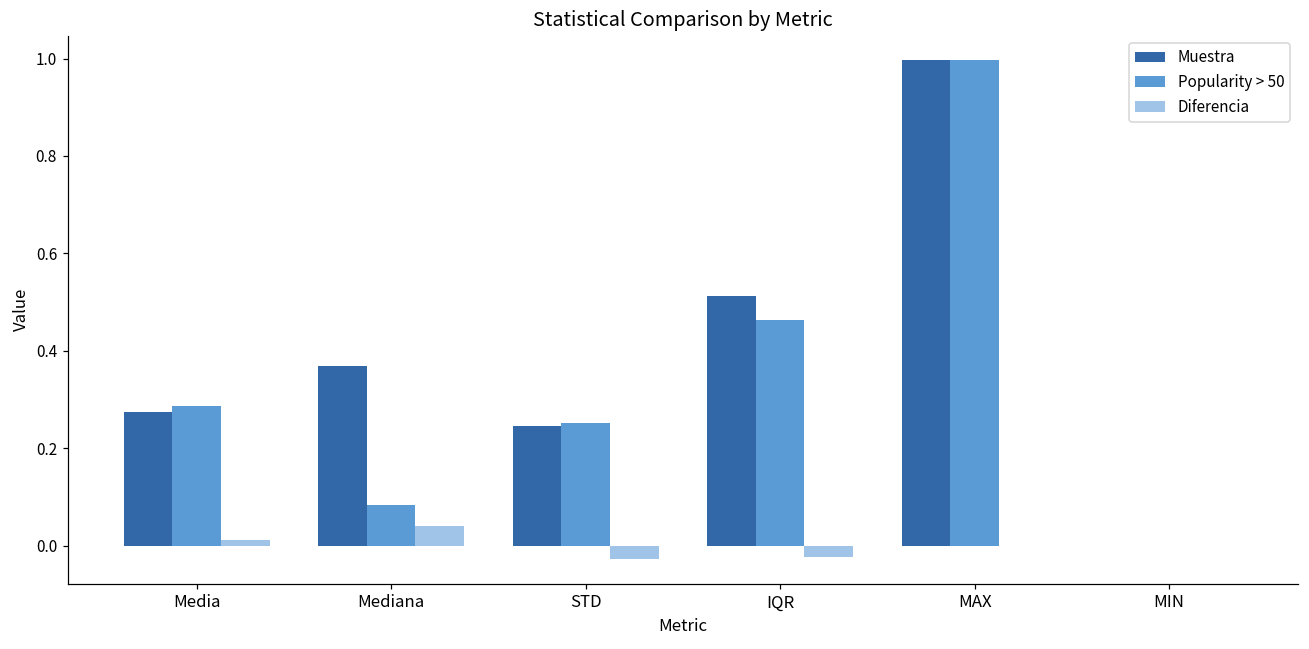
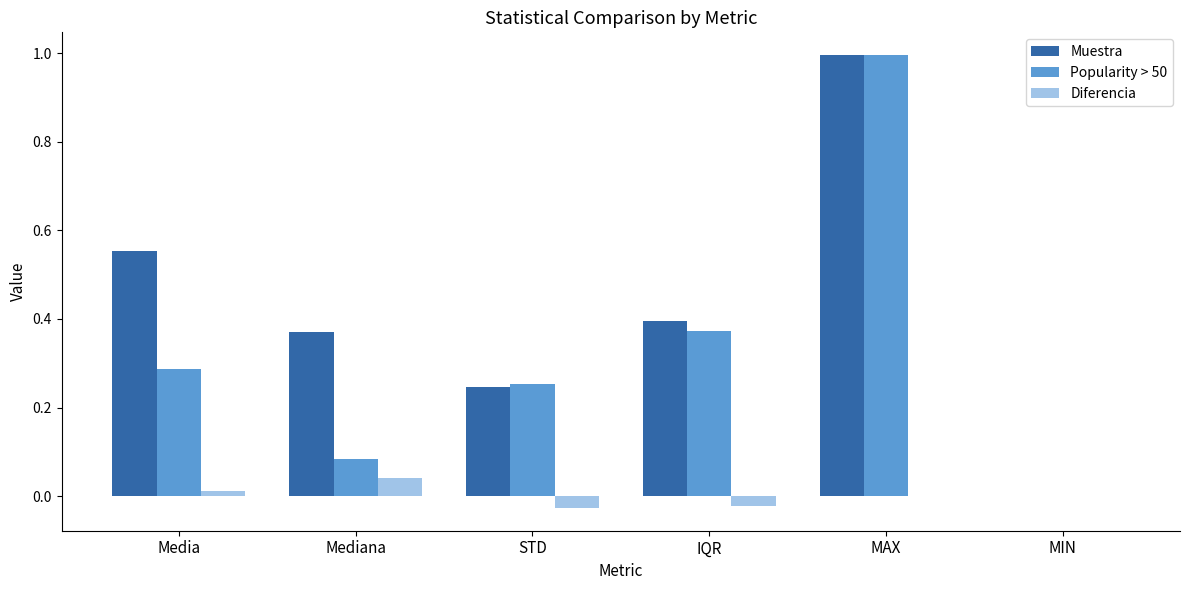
  {
    "Muestra": {
-     "Media": 0.27,
+     "Media": 0.55,
      "Mediana": 0.37,
      "STD": 0.25,
-     "IQR": 0.51,
+     "IQR": 0.40,
      "MAX": 1.00,
      "MIN": 0.00
    },
    "Popularity > 50": {
      "Media": 0.29,
      "Mediana": 0.08,
      "STD": 0.25,
-     "IQR": 0.46,
+     "IQR": 0.37,
      "MAX": 1.00
    },
    "Diferencia": {
      "Media": 0.01,
      "Mediana": 0.04,
      "STD": -0.03,
      "IQR": -0.02,
      "MAX": 0.00
    }
  }
